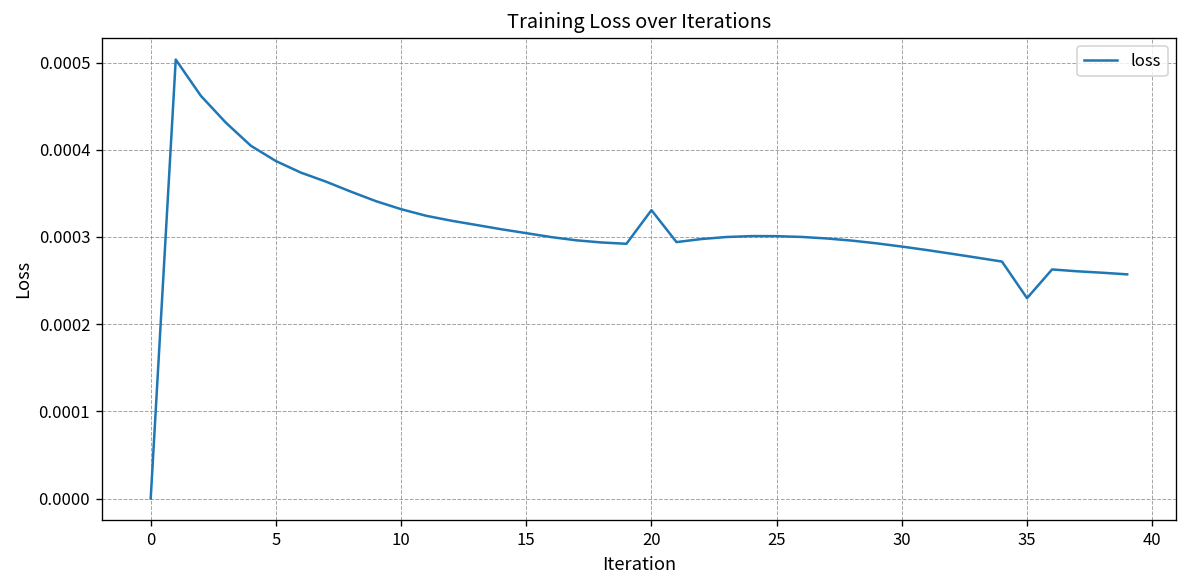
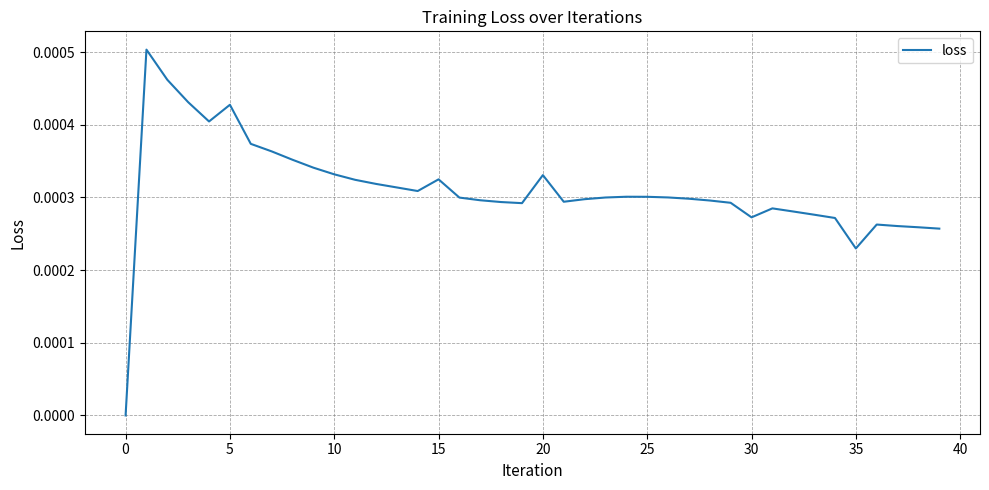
  {
    "0": 0.00000,
-   "5": 0.00039,
+   "5": 0.00043,
    "10": 0.00033,
-   "15": 0.00030,
+   "15": 0.00032,
    "20": 0.00033,
    "25": 0.00030,
-   "30": 0.00029,
+   "30": 0.00027,
    "35": 0.00023
  }
